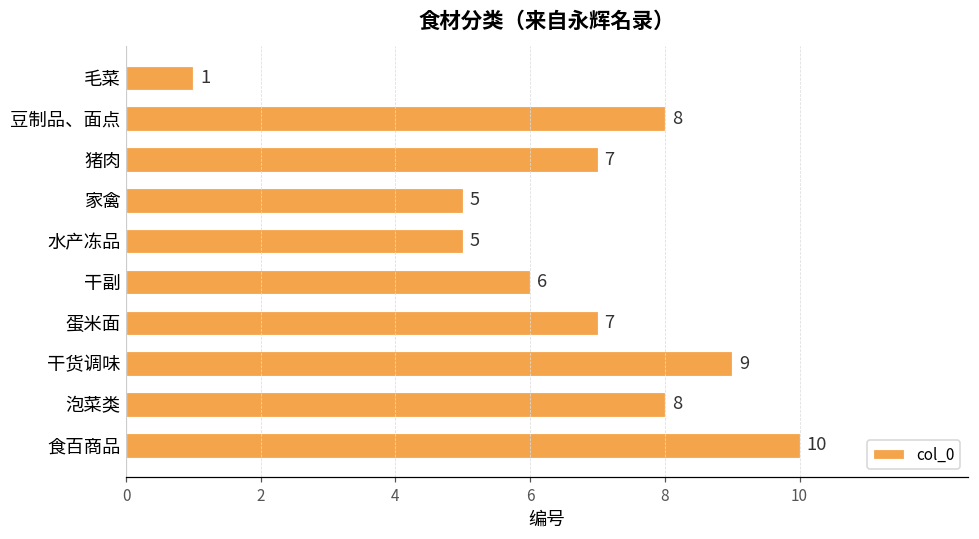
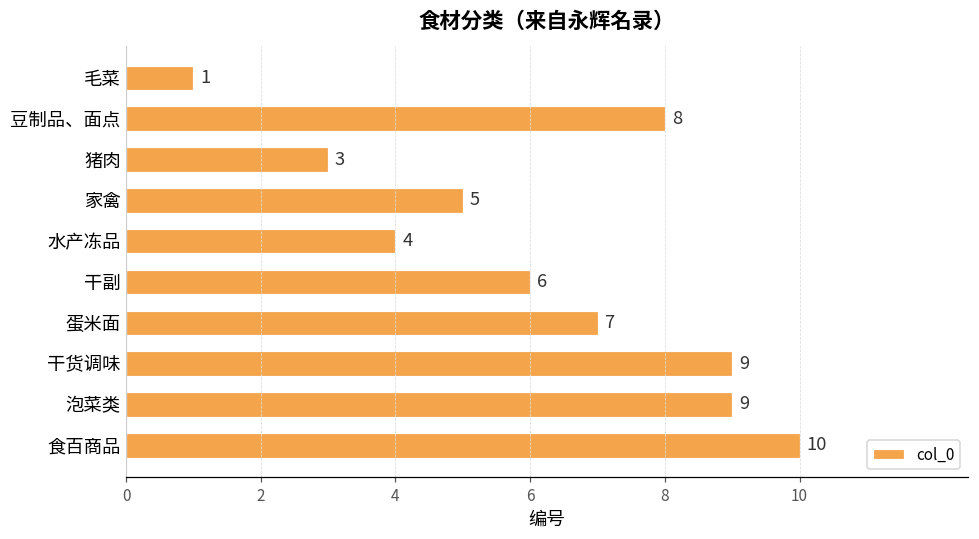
  {
    "毛菜": 1,
    "豆制品、面点": 8,
-   "猪肉": 7,
+   "猪肉": 3,
    "家禽": 5,
-   "水产冻品": 5,
+   "水产冻品": 4,
    "干副": 6,
    "蛋米面": 7,
    "干货调味": 9,
-   "泡菜类": 8,
+   "泡菜类": 9,
    "食百商品": 10
  }
